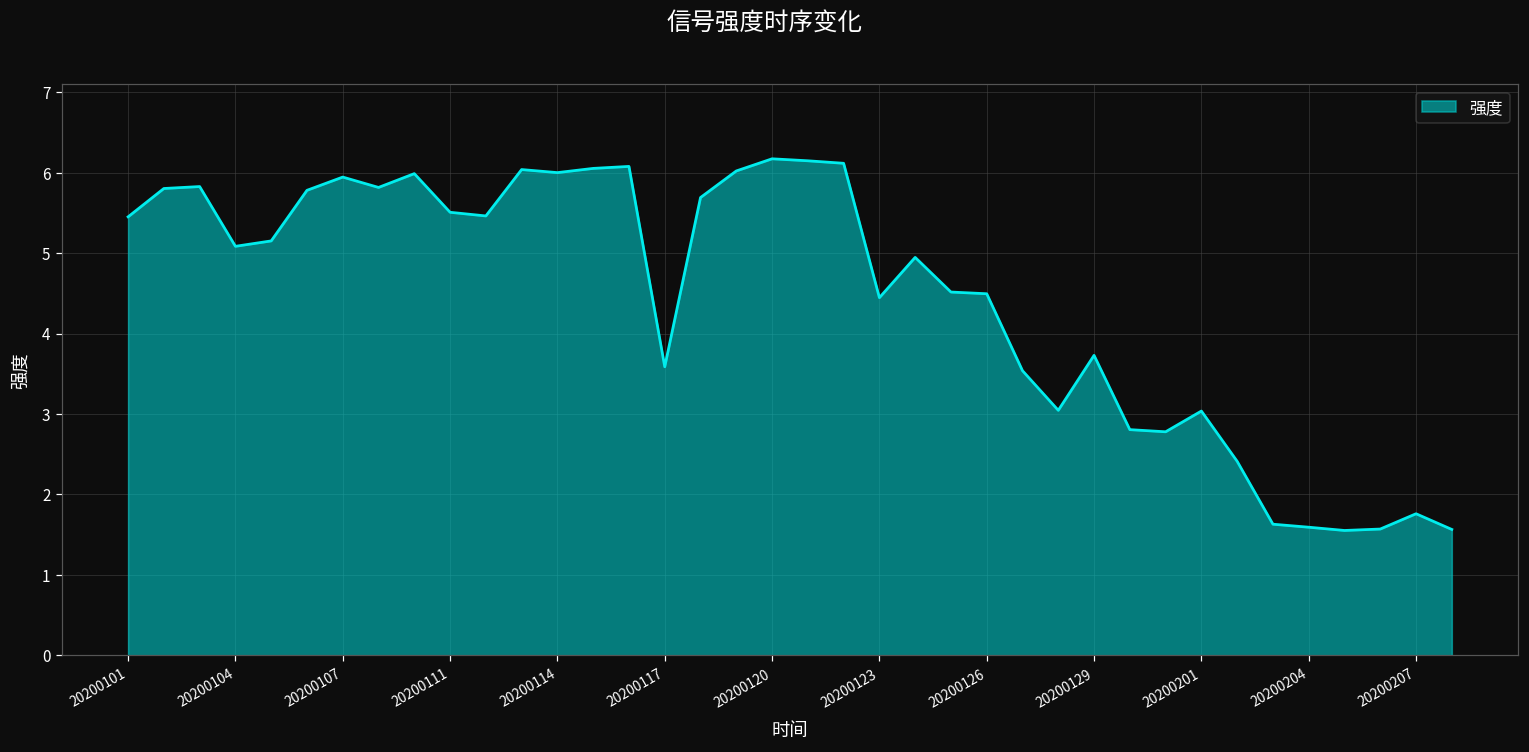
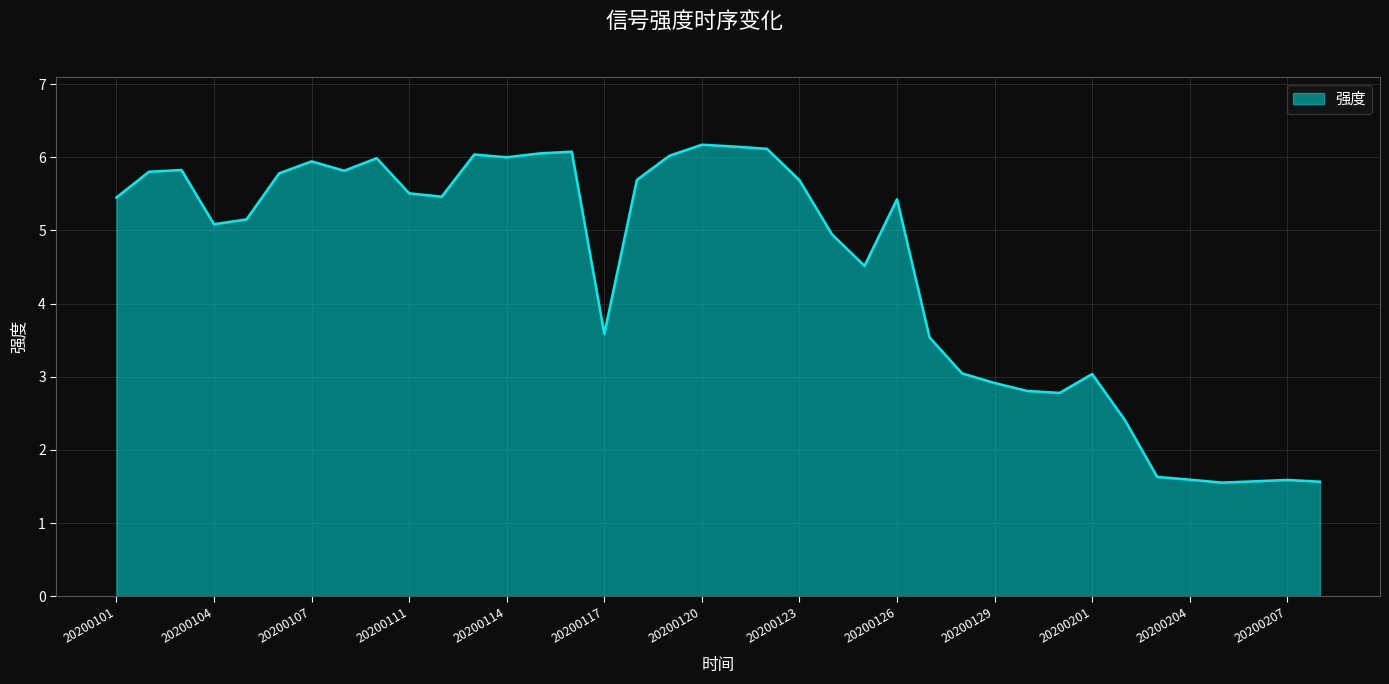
  {
    "20200101": 5.5,
    "20200104": 5.1,
    "20200107": 5.9,
    "20200111": 5.5,
    "20200114": 6.0,
    "20200117": 3.6,
    "20200120": 6.2,
-   "20200123": 4.4,
-   "20200126": 4.5,
-   "20200129": 3.7,
+   "20200123": 5.7,
+   "20200126": 5.4,
+   "20200129": 2.9,
    "20200201": 3.0,
    "20200204": 1.6,
-   "20200207": 1.8
+   "20200207": 1.6
  }
